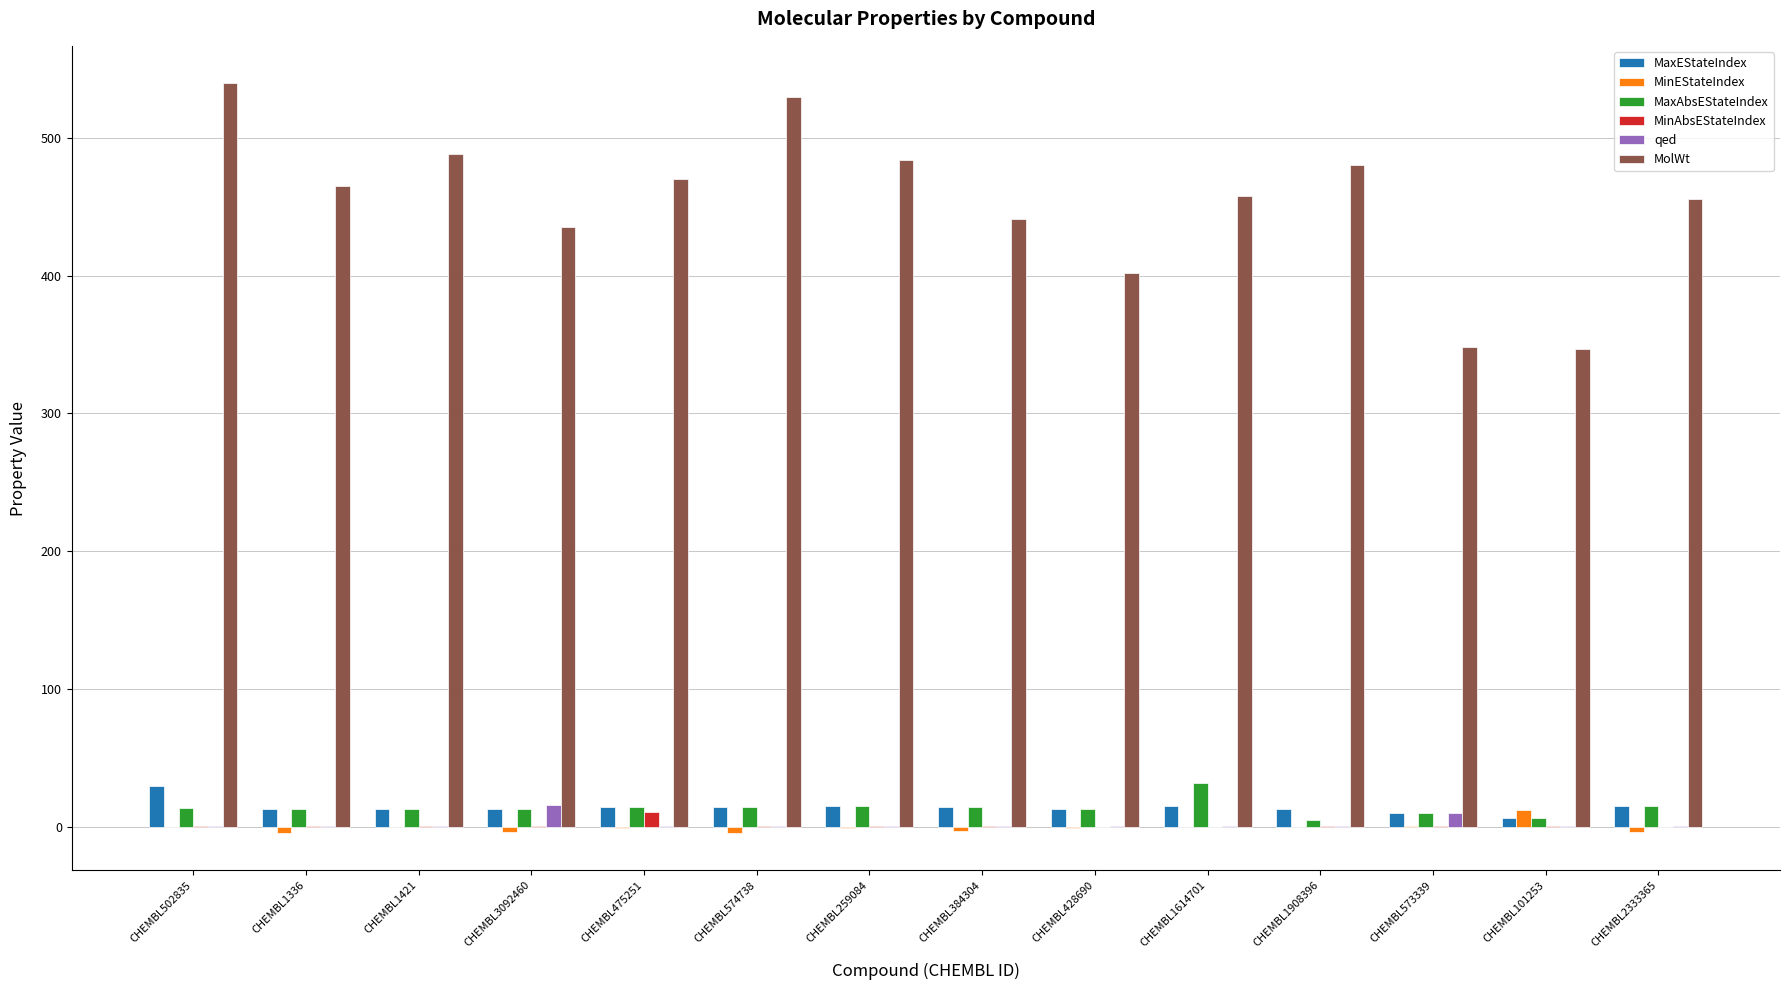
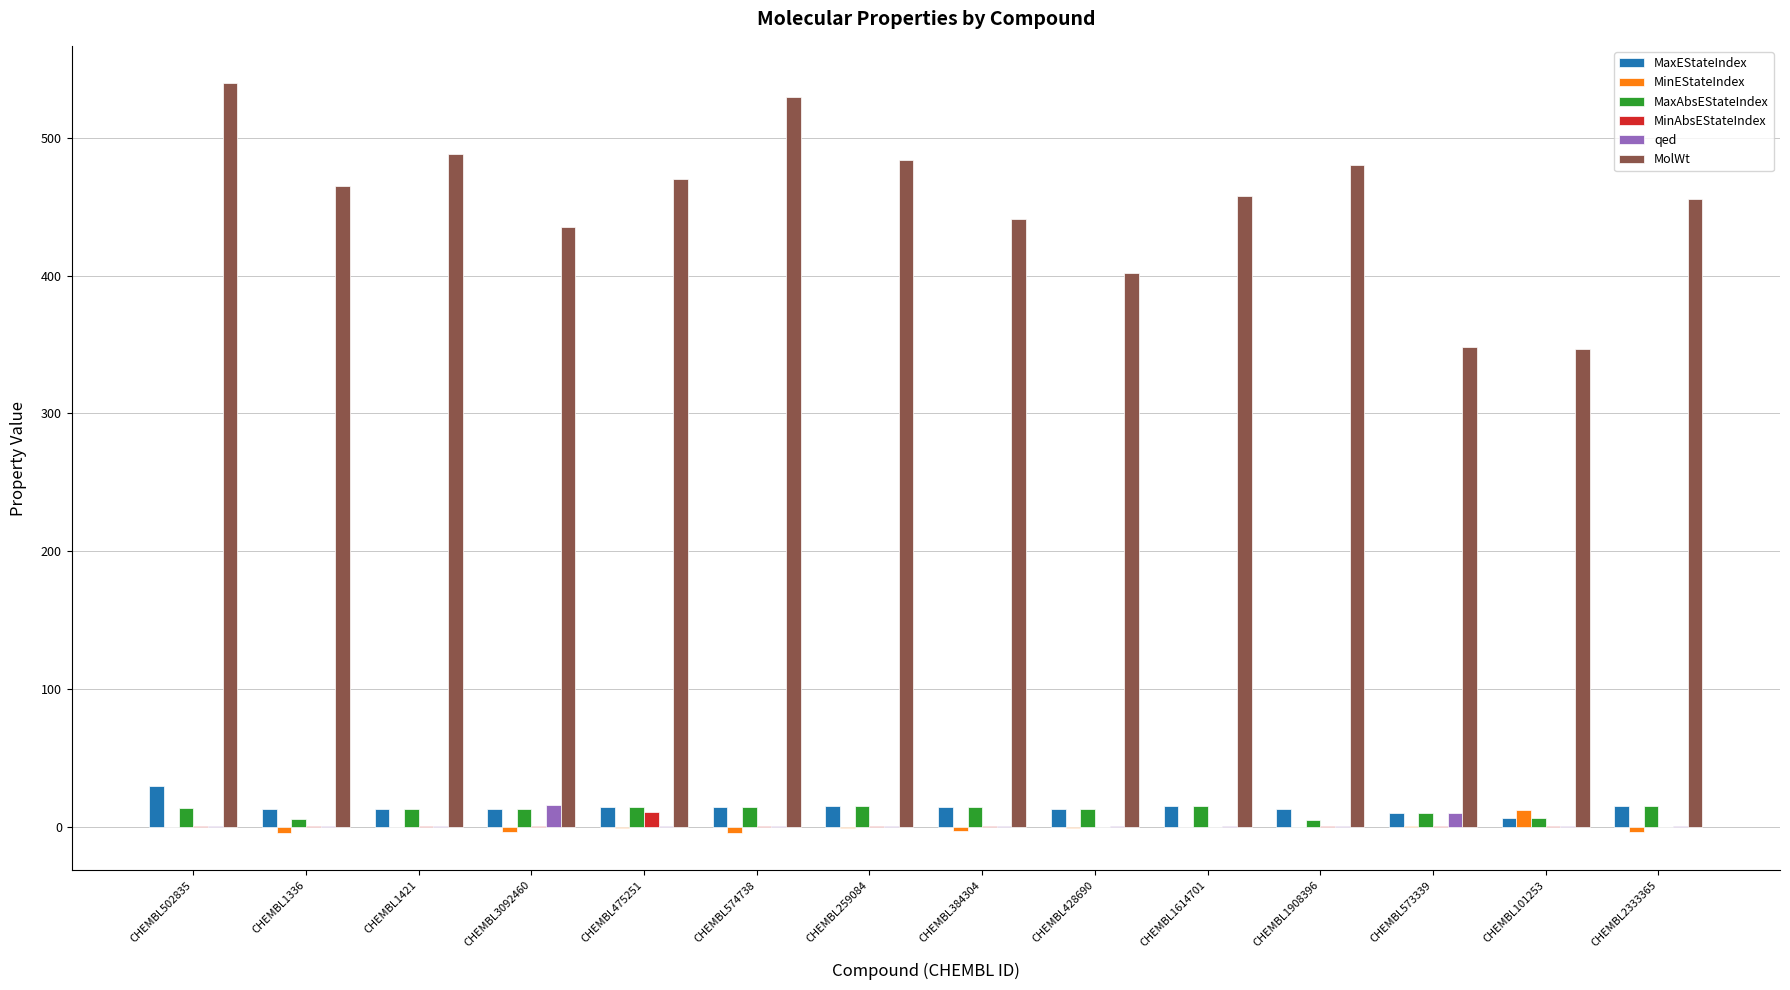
  {
    "MaxEStateIndex": {
      "CHEMBL502835": 29,
      "CHEMBL1336": 13,
      "CHEMBL1421": 13,
      "CHEMBL3092460": 13,
      "CHEMBL475251": 14,
      "CHEMBL574738": 14,
      "CHEMBL259084": 15,
      "CHEMBL384304": 14,
      "CHEMBL428690": 13,
      "CHEMBL1614701": 15,
      "CHEMBL1908396": 12,
      "CHEMBL573339": 10,
      "CHEMBL101253": 6,
      "CHEMBL2333365": 15
    },
    "MinEStateIndex": {
      "CHEMBL1336": -5,
      "CHEMBL3092460": -4,
      "CHEMBL574738": -5,
      "CHEMBL384304": -3,
      "CHEMBL101253": 12,
      "CHEMBL2333365": -4
    },
    "MaxAbsEStateIndex": {
      "CHEMBL502835": 13,
-     "CHEMBL1336": 13,
+     "CHEMBL1336": 5,
      "CHEMBL1421": 13,
      "CHEMBL3092460": 13,
      "CHEMBL475251": 14,
      "CHEMBL574738": 14,
      "CHEMBL259084": 15,
      "CHEMBL384304": 14,
      "CHEMBL428690": 13,
-     "CHEMBL1614701": 31,
+     "CHEMBL1614701": 15,
      "CHEMBL1908396": 5,
      "CHEMBL573339": 10,
      "CHEMBL101253": 6,
      "CHEMBL2333365": 15
    },
    "MinAbsEStateIndex": {
      "CHEMBL475251": 10
    },
    "qed": {
      "CHEMBL3092460": 16,
      "CHEMBL573339": 10
    },
    "MolWt": {
      "CHEMBL502835": 540,
      "CHEMBL1336": 465,
      "CHEMBL1421": 488,
      "CHEMBL3092460": 435,
      "CHEMBL475251": 470,
      "CHEMBL574738": 530,
      "CHEMBL259084": 484,
      "CHEMBL384304": 441,
      "CHEMBL428690": 402,
      "CHEMBL1614701": 458,
      "CHEMBL1908396": 481,
      "CHEMBL573339": 348,
      "CHEMBL101253": 347,
      "CHEMBL2333365": 456
    }
  }
